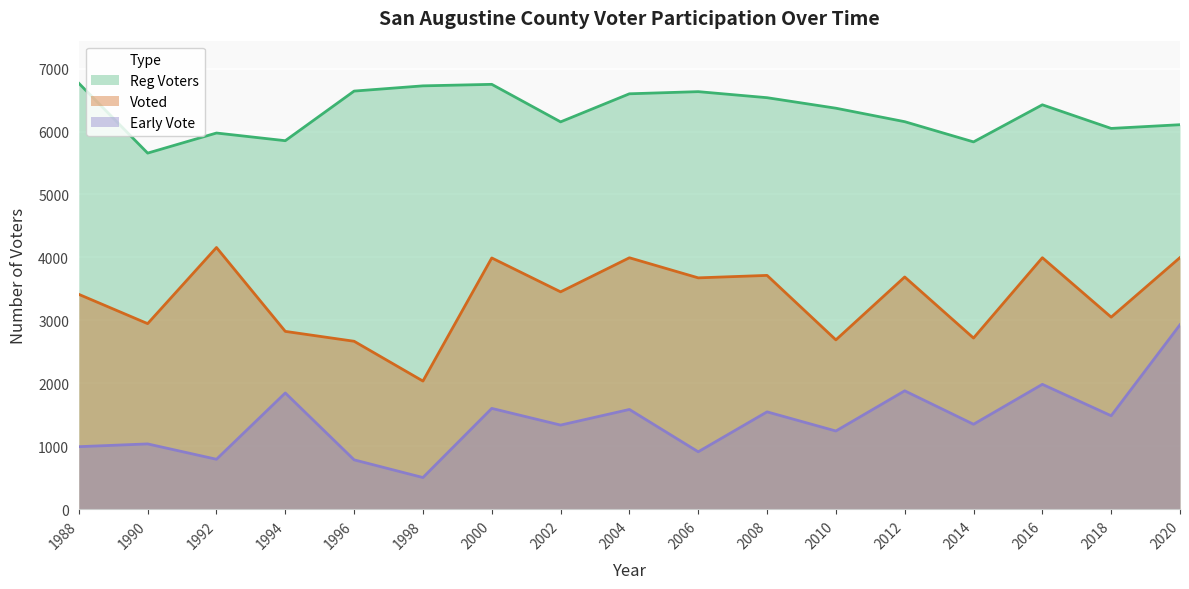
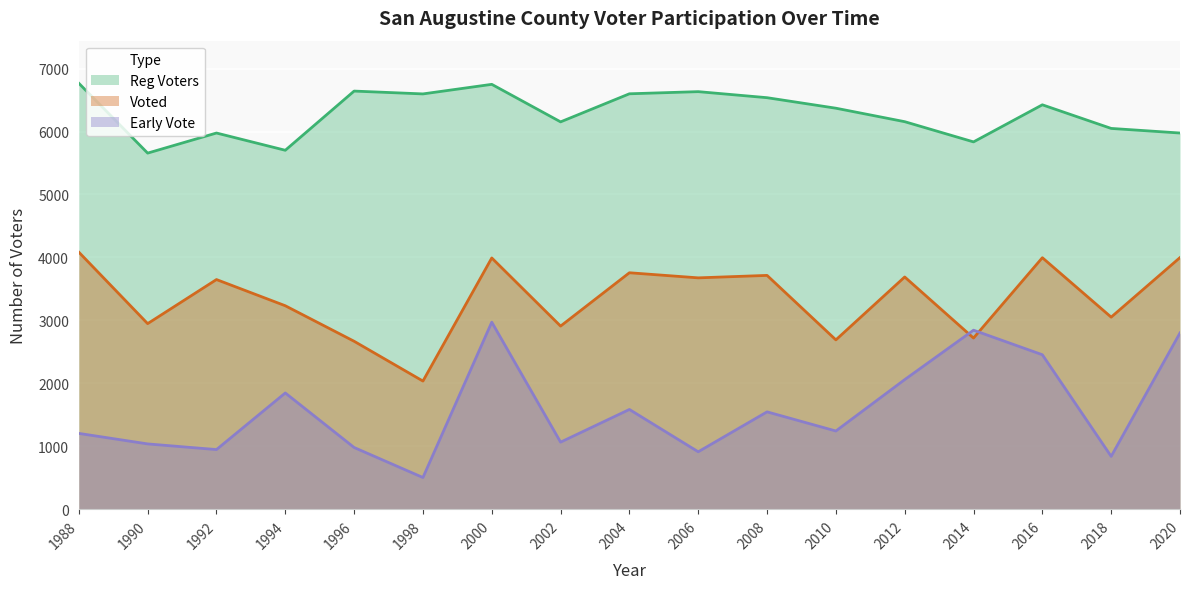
  {
    "Reg Voters": {
      "1988": 6800,
      "1990": 5700,
      "1992": 6000,
-     "1994": 5900,
+     "1994": 5700,
      "1996": 6600,
-     "1998": 6700,
+     "1998": 6600,
      "2000": 6700,
      "2002": 6200,
      "2004": 6600,
      "2006": 6600,
      "2008": 6500,
      "2010": 6400,
      "2012": 6200,
      "2014": 5800,
      "2016": 6400,
      "2018": 6000,
-     "2020": 6100
+     "2020": 6000
    },
    "Voted": {
-     "1988": 3400,
+     "1988": 4100,
      "1990": 2900,
-     "1992": 4200,
-     "1994": 2800,
+     "1992": 3600,
+     "1994": 3200,
      "1996": 2700,
      "1998": 2000,
      "2000": 4000,
-     "2002": 3500,
-     "2004": 4000,
+     "2002": 2900,
+     "2004": 3800,
      "2006": 3700,
      "2008": 3700,
      "2010": 2700,
      "2012": 3700,
      "2014": 2700,
      "2016": 4000,
      "2018": 3100,
      "2020": 4000
    },
    "Early Vote": {
-     "1988": 1000,
+     "1988": 1200,
      "1990": 1000,
-     "1992": 800,
+     "1992": 900,
      "1994": 1800,
-     "1996": 800,
+     "1996": 1000,
      "1998": 500,
-     "2000": 1600,
-     "2002": 1300,
+     "2000": 3000,
+     "2002": 1100,
      "2004": 1600,
      "2006": 900,
      "2008": 1500,
      "2010": 1200,
-     "2012": 1900,
-     "2014": 1400,
-     "2016": 2000,
-     "2018": 1500,
-     "2020": 2900
+     "2012": 2100,
+     "2014": 2800,
+     "2016": 2500,
+     "2018": 800,
+     "2020": 2800
    }
  }
